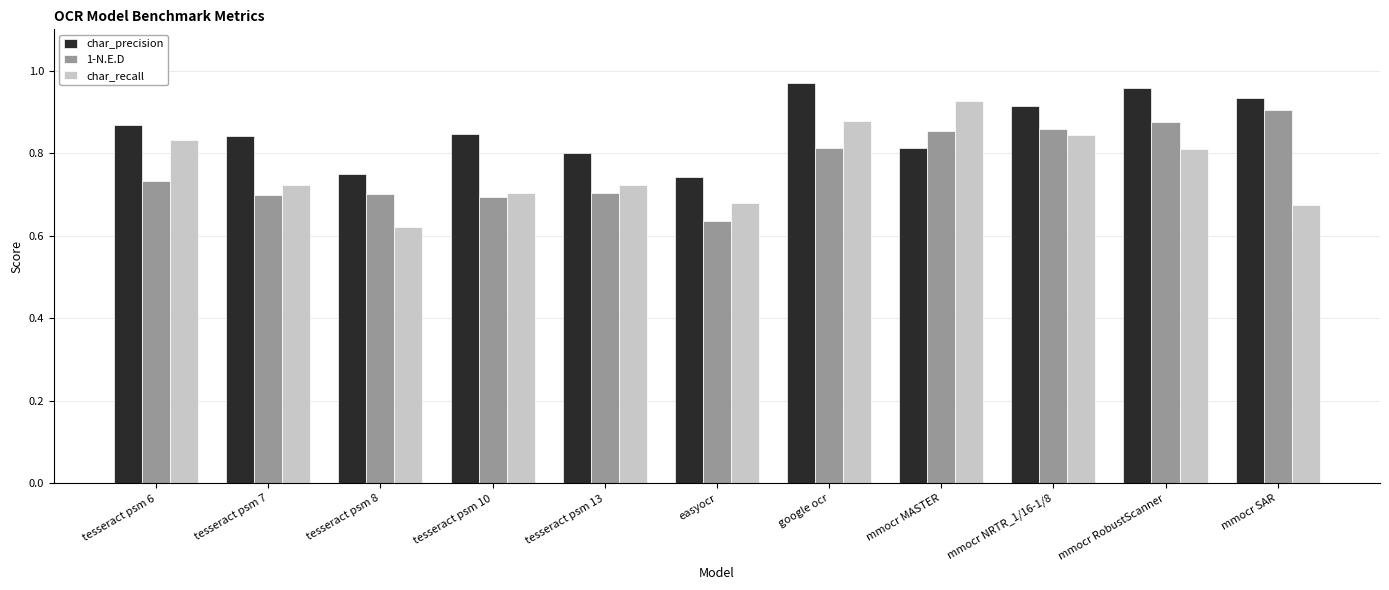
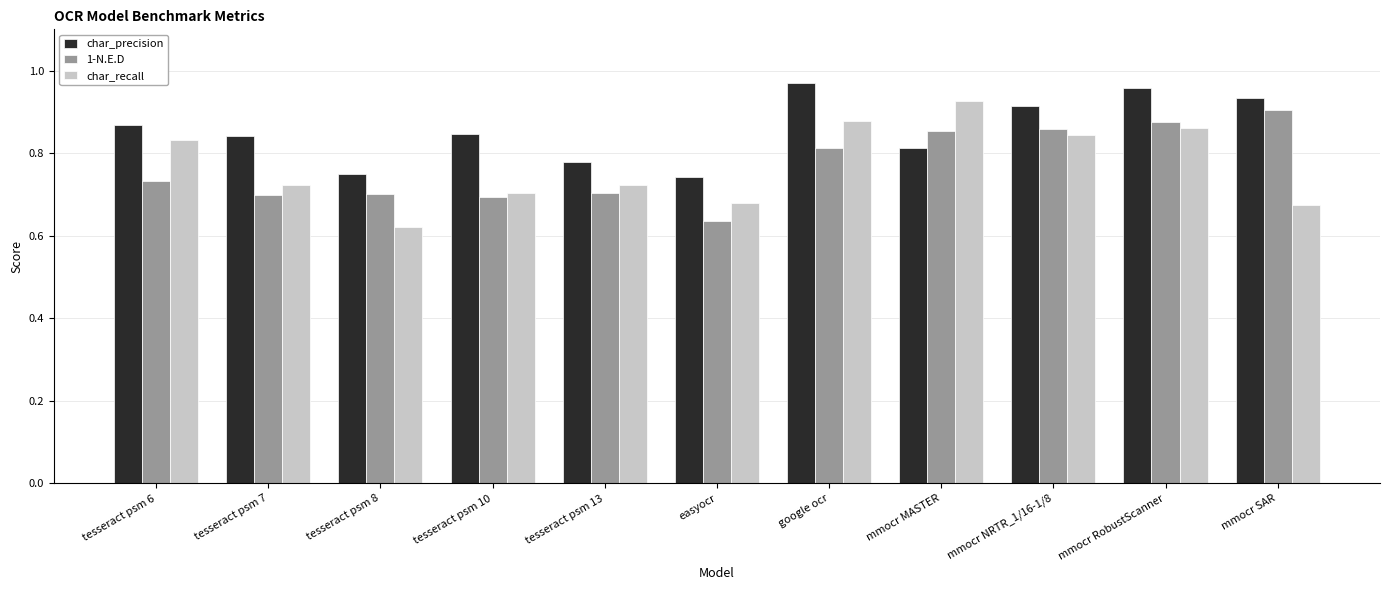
  {
    "char_precision": {
      "tesseract psm 6": 0.87,
      "tesseract psm 7": 0.84,
      "tesseract psm 8": 0.75,
      "tesseract psm 10": 0.85,
-     "tesseract psm 13": 0.80,
+     "tesseract psm 13": 0.78,
      "easyocr": 0.74,
      "google ocr": 0.97,
      "mmocr MASTER": 0.81,
      "mmocr NRTR_1/16-1/8": 0.92,
      "mmocr RobustScanner": 0.96,
      "mmocr SAR": 0.93
    },
    "1-N.E.D": {
      "tesseract psm 6": 0.73,
      "tesseract psm 7": 0.70,
      "tesseract psm 8": 0.70,
      "tesseract psm 10": 0.69,
      "tesseract psm 13": 0.70,
      "easyocr": 0.64,
      "google ocr": 0.81,
      "mmocr MASTER": 0.85,
      "mmocr NRTR_1/16-1/8": 0.86,
      "mmocr RobustScanner": 0.88,
      "mmocr SAR": 0.90
    },
    "char_recall": {
      "tesseract psm 6": 0.83,
      "tesseract psm 7": 0.72,
      "tesseract psm 8": 0.62,
      "tesseract psm 10": 0.70,
      "tesseract psm 13": 0.72,
      "easyocr": 0.68,
      "google ocr": 0.88,
      "mmocr MASTER": 0.93,
      "mmocr NRTR_1/16-1/8": 0.84,
-     "mmocr RobustScanner": 0.81,
+     "mmocr RobustScanner": 0.86,
      "mmocr SAR": 0.67
    }
  }
